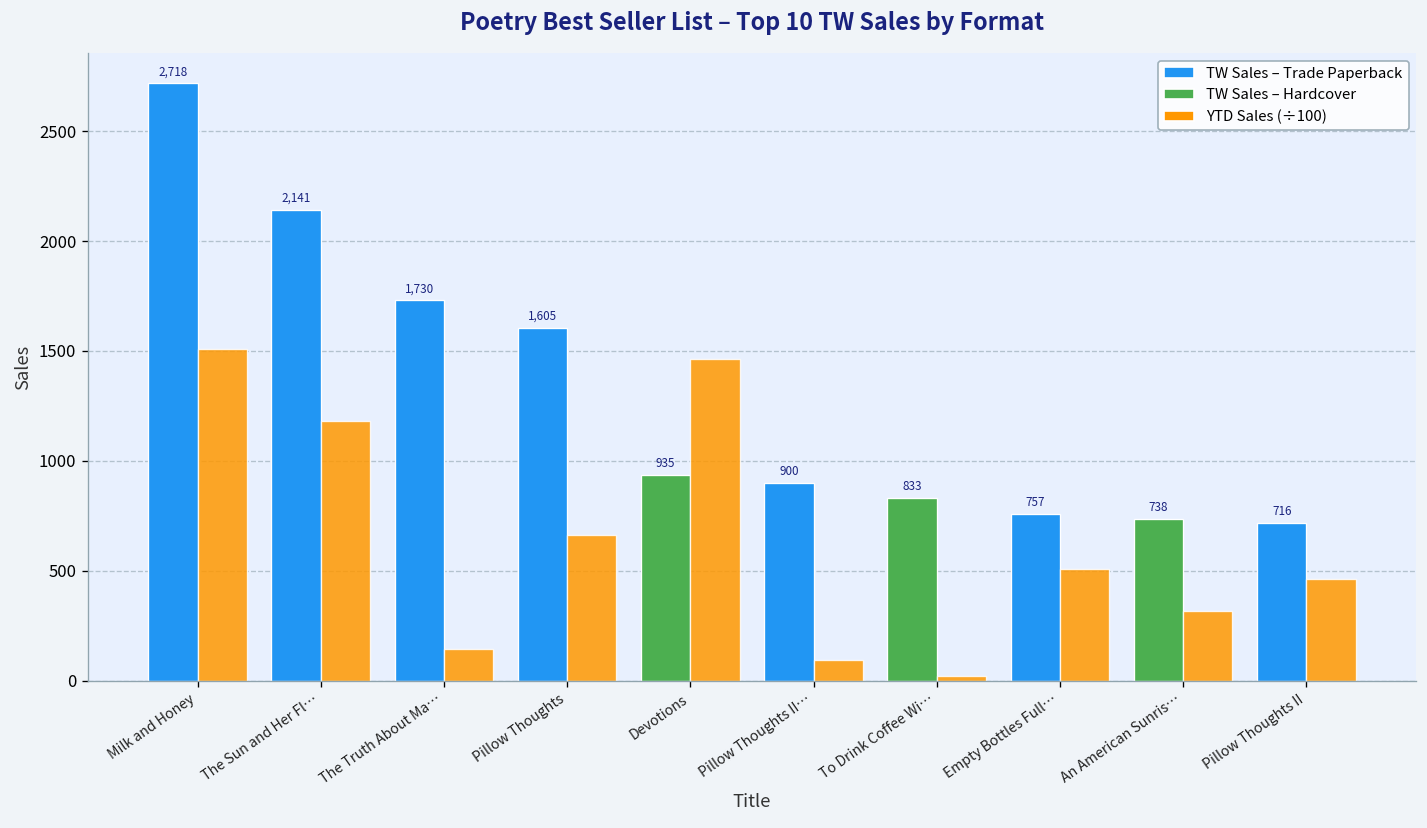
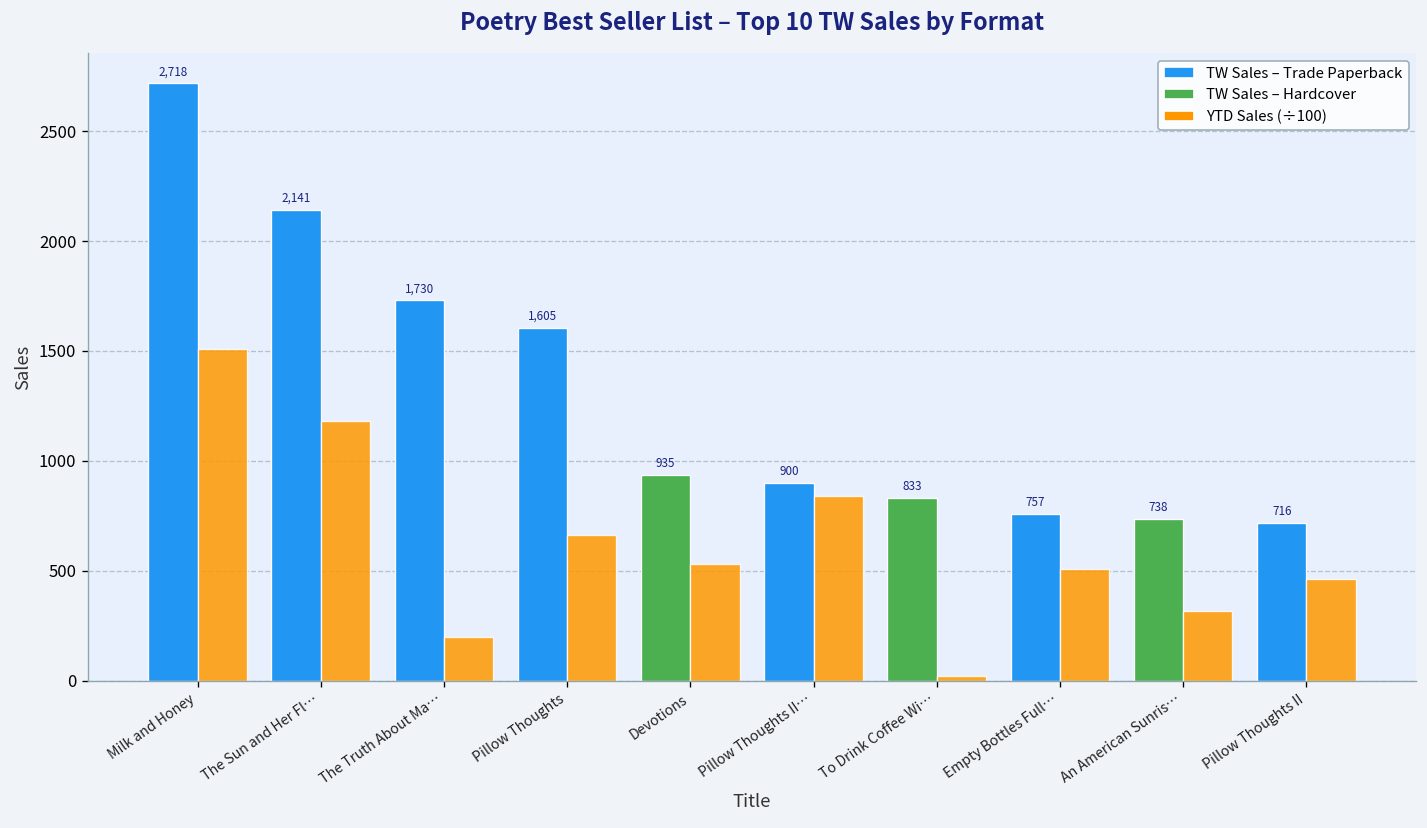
  {
    "YTD Sales (÷100)": {
      "Milk and Honey": 1510,
      "The Sun and Her Fl…": 1180,
-     "The Truth About Ma…": 140,
+     "The Truth About Ma…": 200,
      "Pillow Thoughts": 660,
-     "Devotions": 1460,
-     "Pillow Thoughts II…": 90,
+     "Devotions": 530,
+     "Pillow Thoughts II…": 840,
      "To Drink Coffee Wi…": 20,
      "Empty Bottles Full…": 510,
      "An American Sunris…": 320,
      "Pillow Thoughts II": 460
    }
  }
